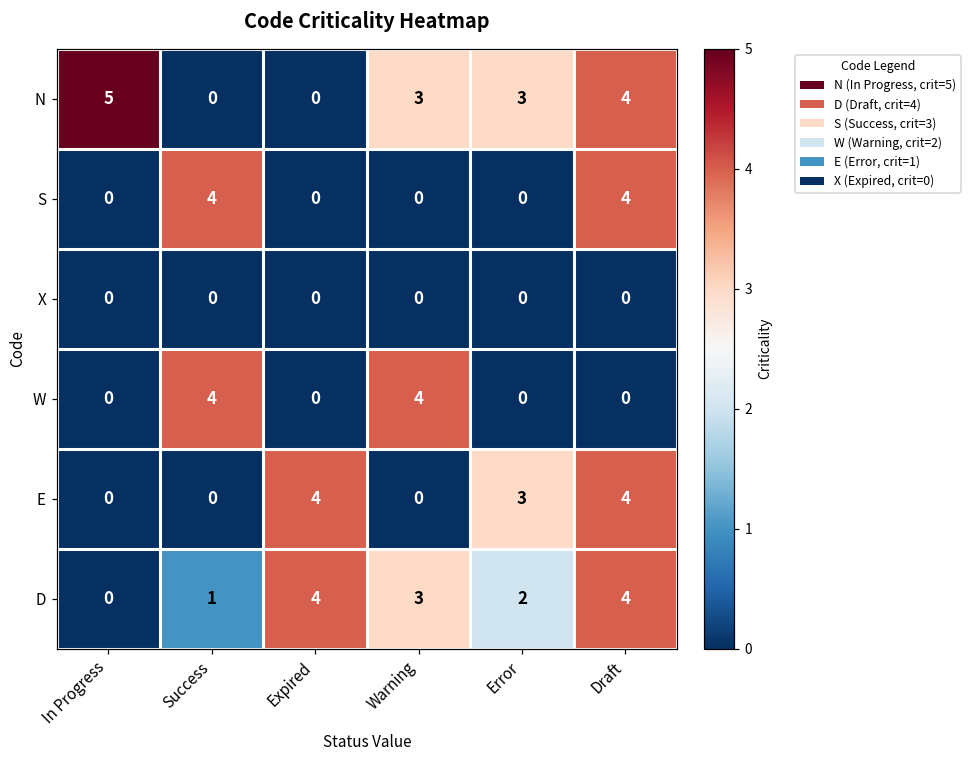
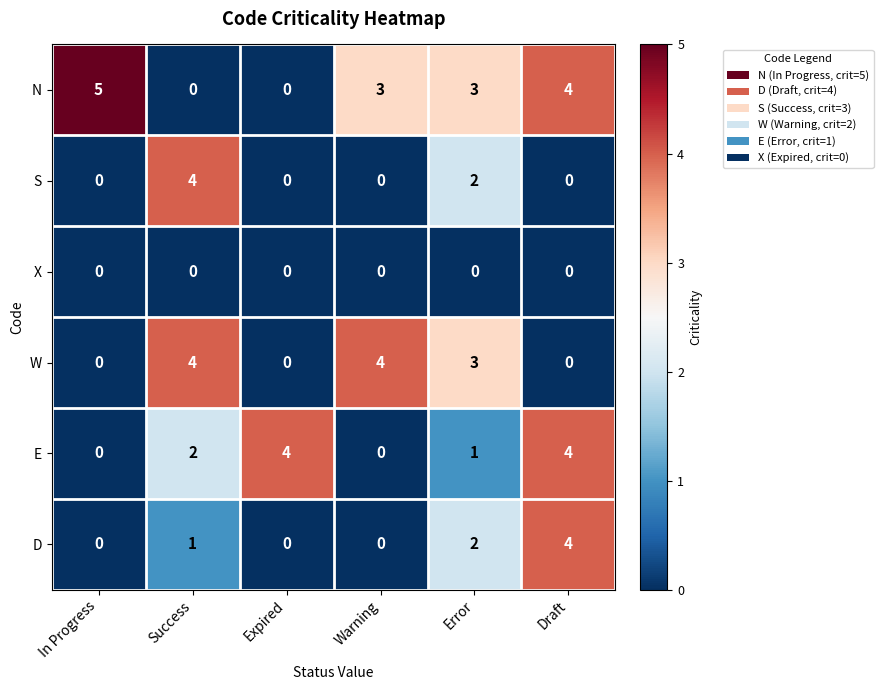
  {
    "N": {
      "In Progress": 5,
      "Success": 0,
      "Expired": 0,
      "Warning": 3,
      "Error": 3,
      "Draft": 4
    },
    "S": {
      "In Progress": 0,
      "Success": 4,
      "Expired": 0,
      "Warning": 0,
-     "Error": 0,
-     "Draft": 4
+     "Error": 2,
+     "Draft": 0
    },
    "X": {
      "In Progress": 0,
      "Success": 0,
      "Expired": 0,
      "Warning": 0,
      "Error": 0,
      "Draft": 0
    },
    "W": {
      "In Progress": 0,
      "Success": 4,
      "Expired": 0,
      "Warning": 4,
-     "Error": 0,
+     "Error": 3,
      "Draft": 0
    },
    "E": {
      "In Progress": 0,
-     "Success": 0,
+     "Success": 2,
      "Expired": 4,
      "Warning": 0,
-     "Error": 3,
+     "Error": 1,
      "Draft": 4
    },
    "D": {
      "In Progress": 0,
      "Success": 1,
-     "Expired": 4,
-     "Warning": 3,
+     "Expired": 0,
+     "Warning": 0,
      "Error": 2,
      "Draft": 4
    }
  }
